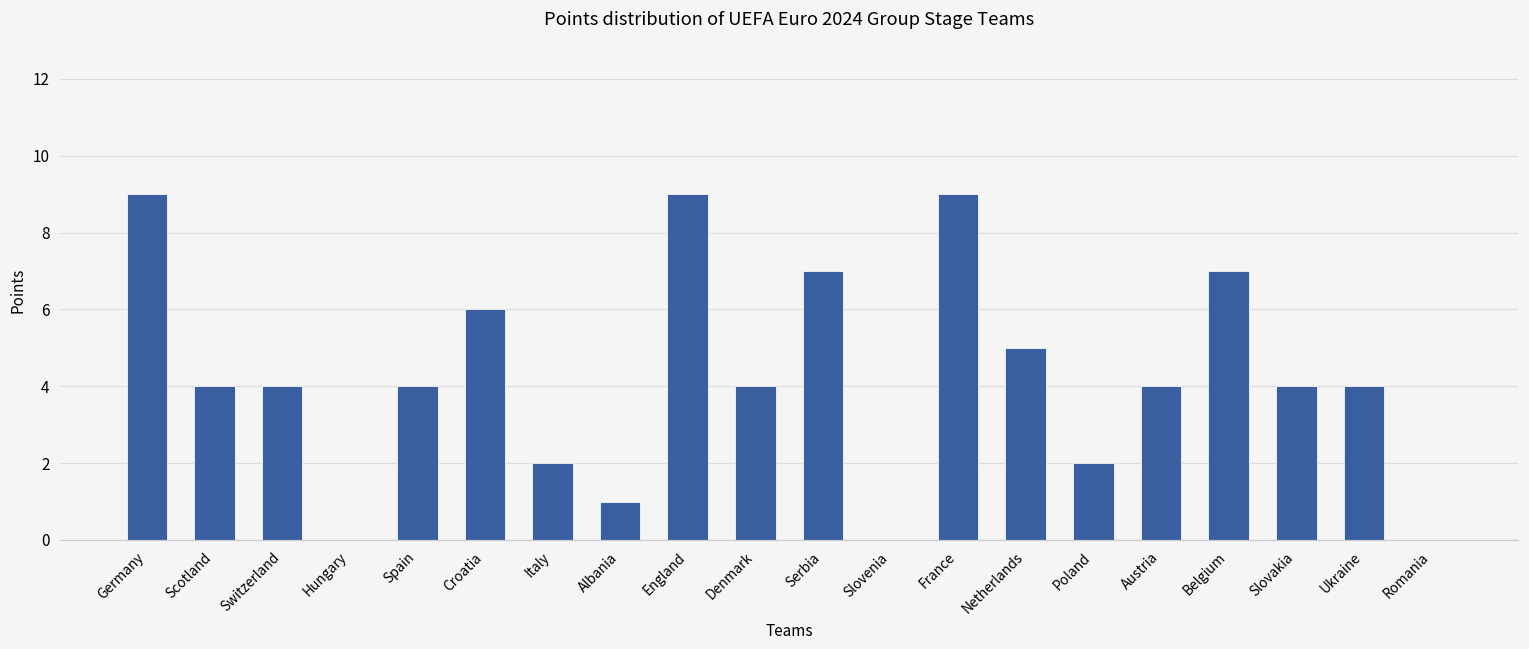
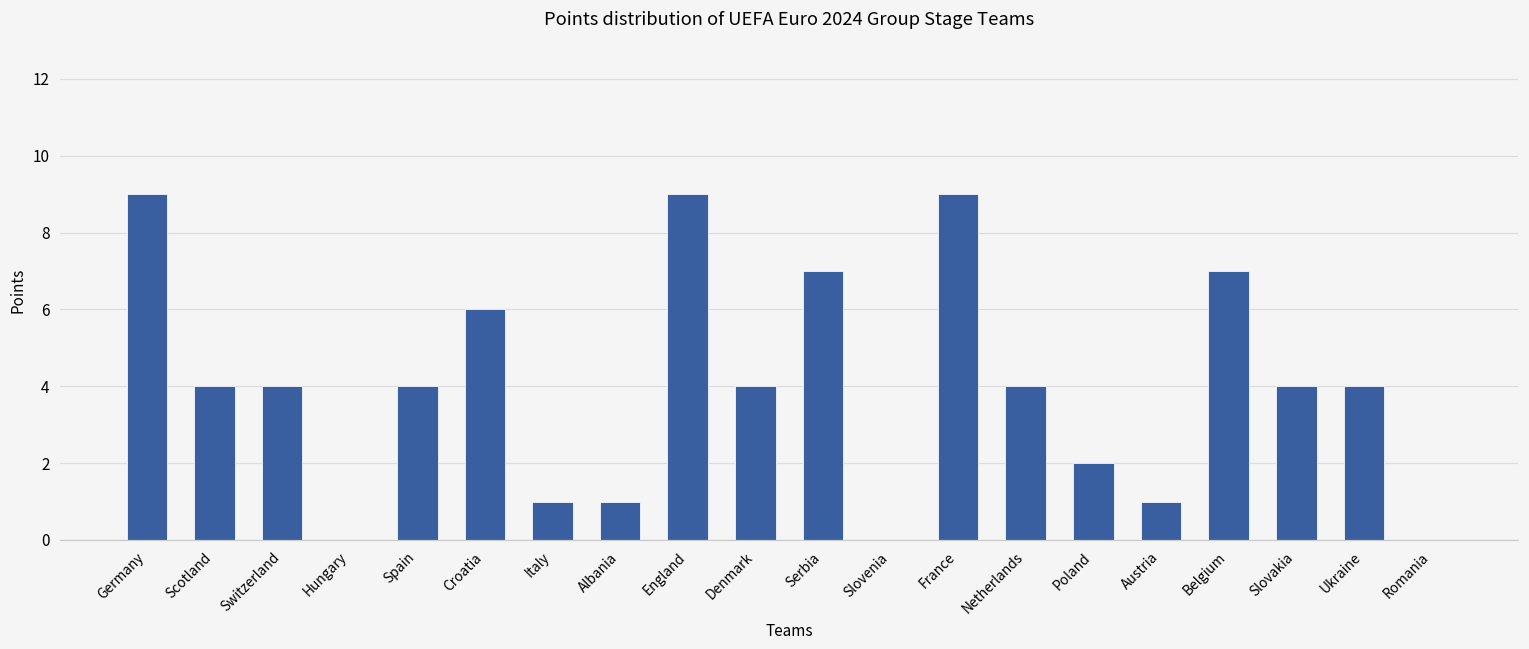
  {
    "Germany": 9,
    "Scotland": 4,
    "Switzerland": 4,
    "Hungary": 0,
    "Spain": 4,
    "Croatia": 6,
-   "Italy": 2,
+   "Italy": 1,
    "Albania": 1,
    "England": 9,
    "Denmark": 4,
    "Serbia": 7,
    "Slovenia": 0,
    "France": 9,
-   "Netherlands": 5,
+   "Netherlands": 4,
    "Poland": 2,
-   "Austria": 4,
+   "Austria": 1,
    "Belgium": 7,
    "Slovakia": 4,
    "Ukraine": 4,
    "Romania": 0
  }
